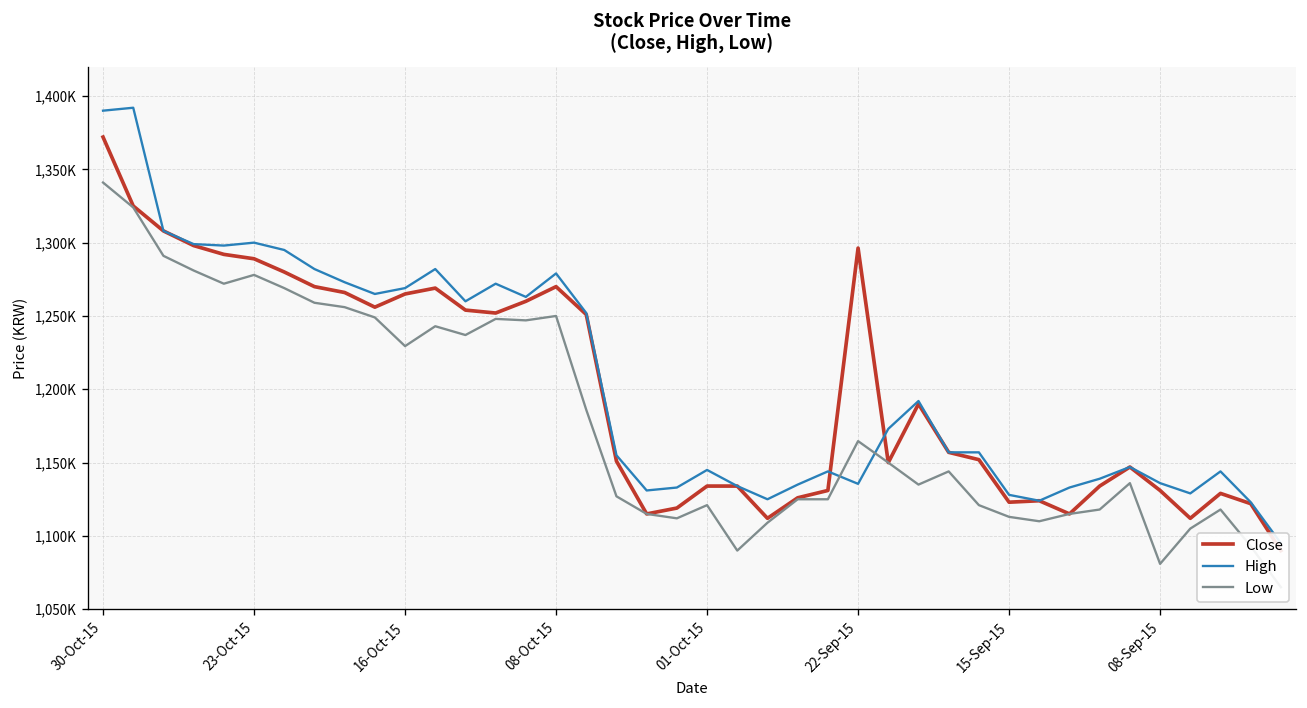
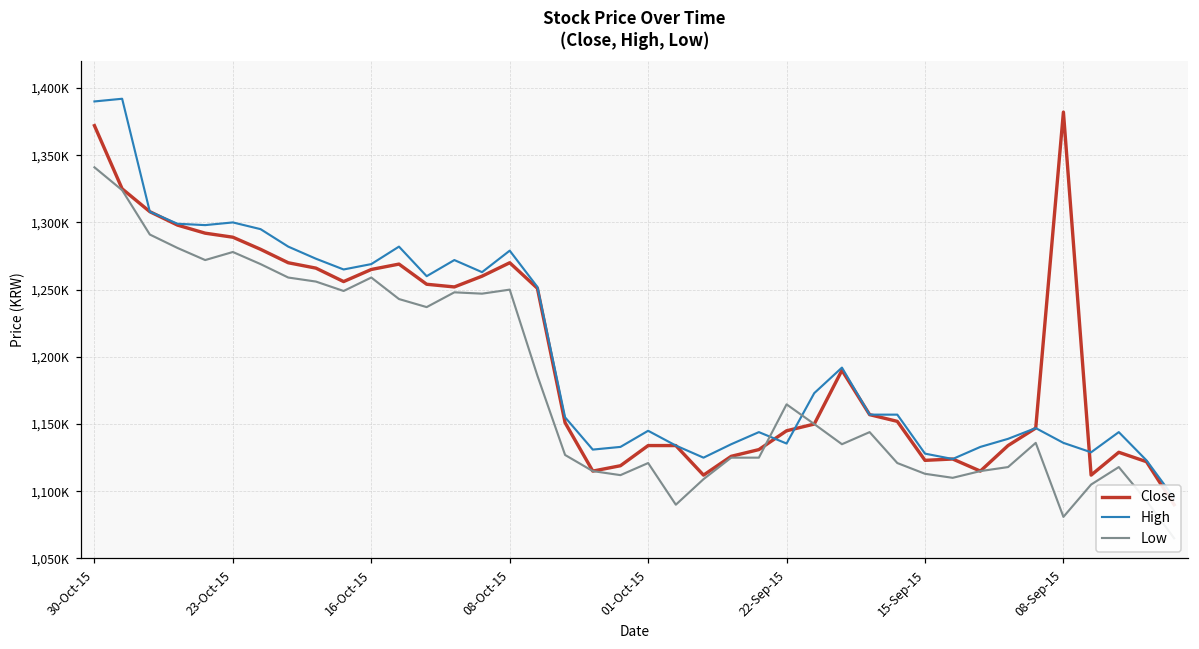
  {
    "Close": {
      "30-Oct-15": "1,372,000",
      "23-Oct-15": "1,289,000",
      "16-Oct-15": "1,265,000",
      "08-Oct-15": "1,270,000",
      "01-Oct-15": "1,134,000",
-     "22-Sep-15": "1,296,000",
+     "22-Sep-15": "1,145,000",
      "15-Sep-15": "1,123,000",
-     "08-Sep-15": "1,131,000"
+     "08-Sep-15": "1,382,000"
    },
    "High": {
      "30-Oct-15": "1,390,000",
      "23-Oct-15": "1,300,000",
      "16-Oct-15": "1,269,000",
      "08-Oct-15": "1,279,000",
      "01-Oct-15": "1,145,000",
      "22-Sep-15": "1,136,000",
      "15-Sep-15": "1,128,000",
      "08-Sep-15": "1,136,000"
    },
    "Low": {
      "30-Oct-15": "1,341,000",
      "23-Oct-15": "1,278,000",
-     "16-Oct-15": "1,229,000",
+     "16-Oct-15": "1,259,000",
      "08-Oct-15": "1,250,000",
      "01-Oct-15": "1,121,000",
      "22-Sep-15": "1,165,000",
      "15-Sep-15": "1,113,000",
      "08-Sep-15": "1,081,000"
    }
  }
